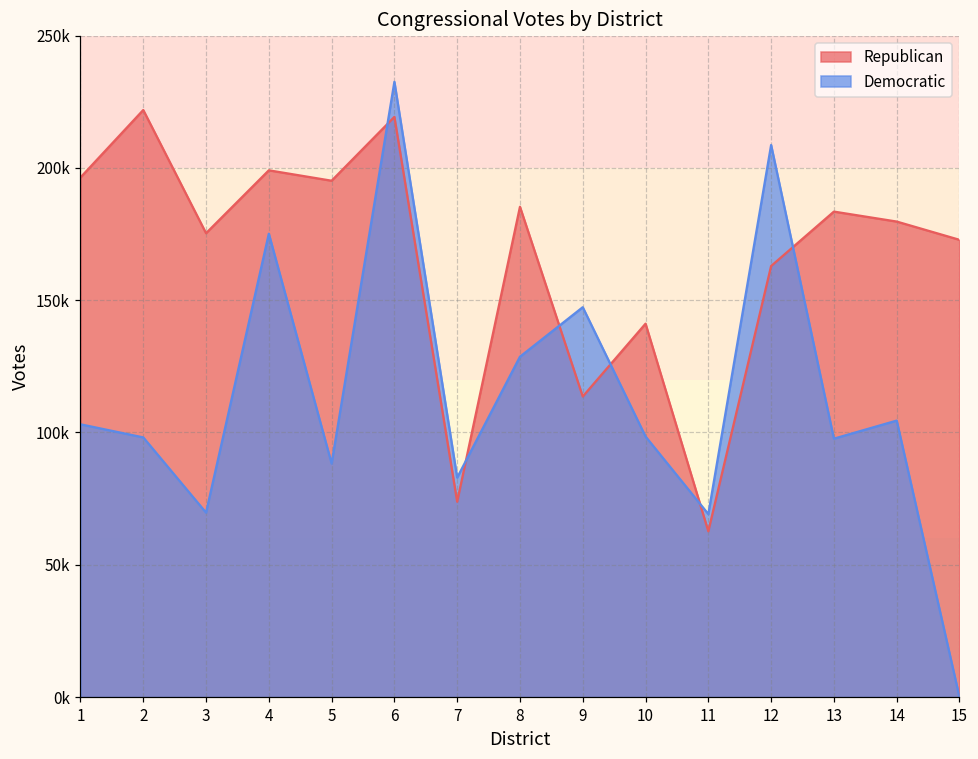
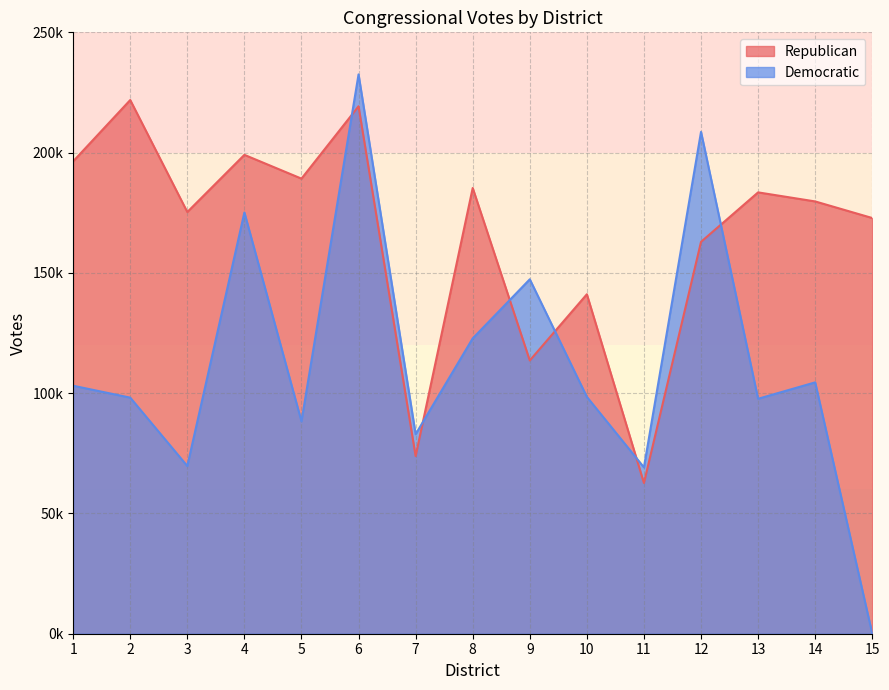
  {
    "Republican": {
      "1": 196000,
      "2": 222000,
      "3": 175000,
      "4": 199000,
-     "5": 195000,
+     "5": 189000,
      "6": 219000,
      "7": 74000,
      "8": 185000,
      "9": 114000,
      "10": 141000,
      "11": 63000,
      "12": 163000,
      "13": 183000,
      "14": 180000,
      "15": 173000
    },
    "Democratic": {
      "1": 103000,
      "2": 98000,
      "3": 70000,
      "4": 175000,
      "5": 88000,
      "6": 233000,
      "7": 83000,
-     "8": 129000,
+     "8": 123000,
      "9": 147000,
      "10": 98000,
      "11": 69000,
      "12": 209000,
      "13": 98000,
      "14": 104000,
      "15": 0
    }
  }
